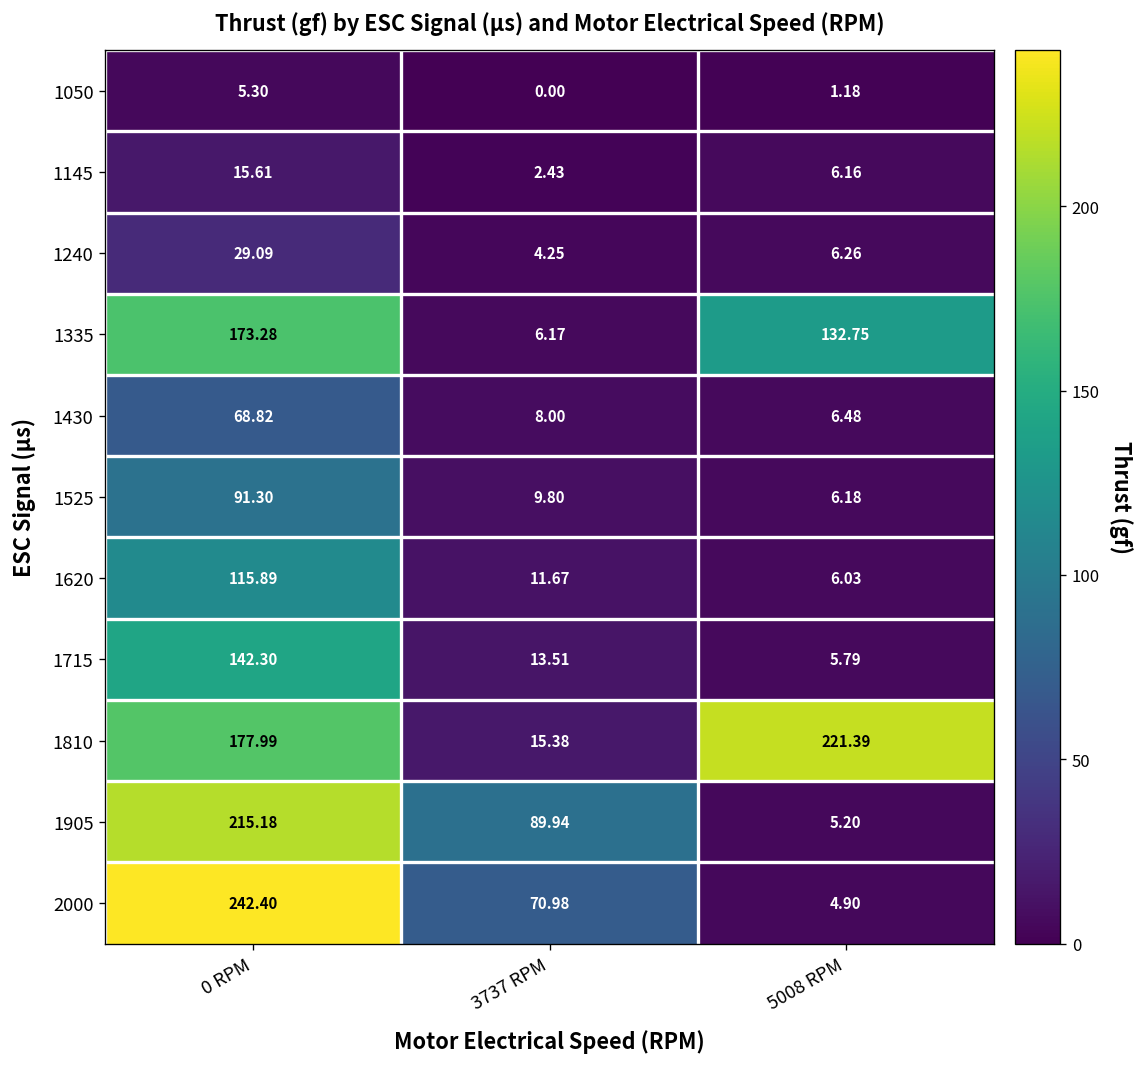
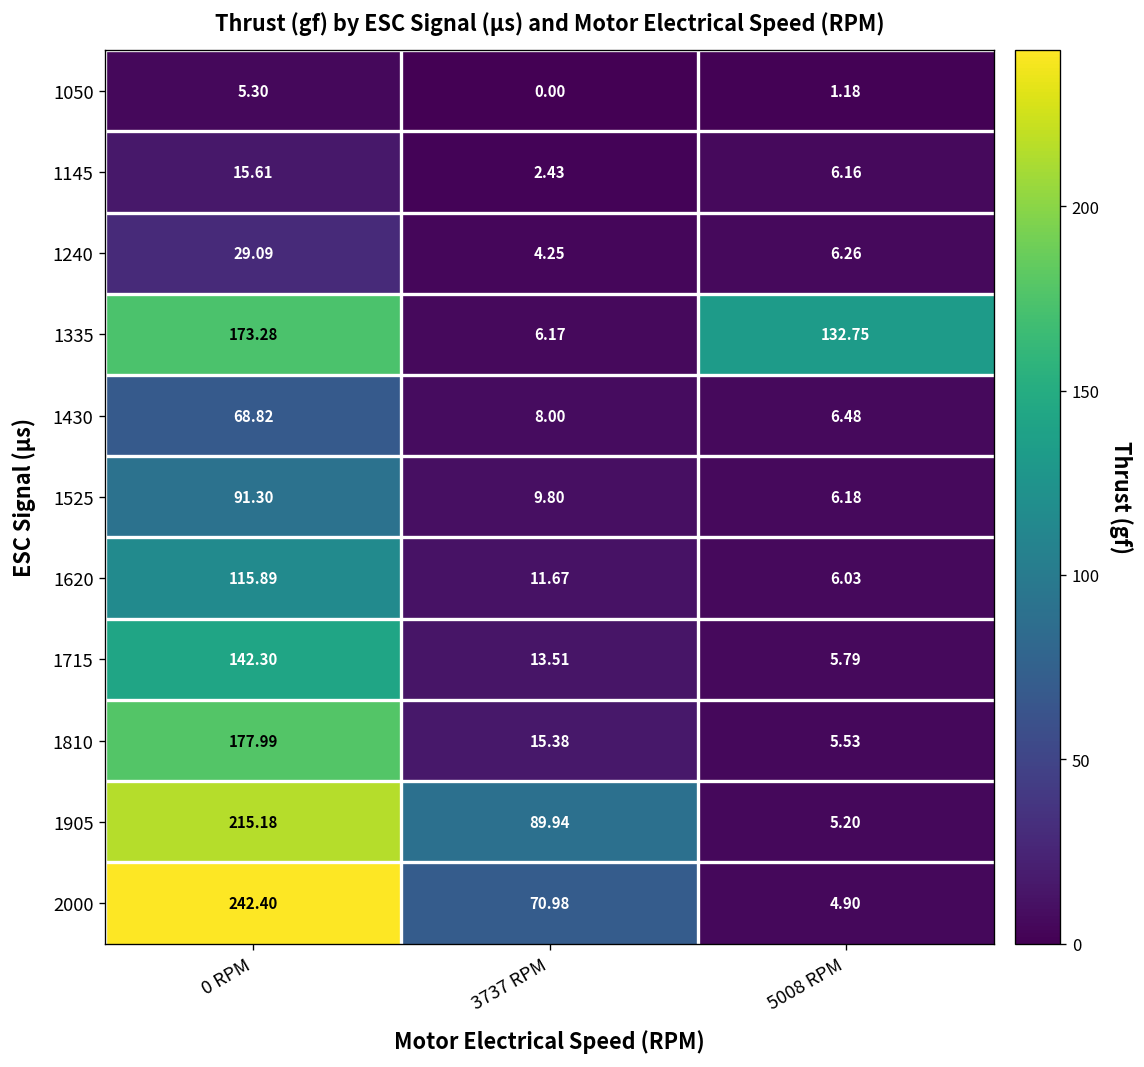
  {
    "1050": {
      "0 RPM": 5.30,
      "3737 RPM": 0.00,
      "5008 RPM": 1.18
    },
    "1145": {
      "0 RPM": 15.61,
      "3737 RPM": 2.43,
      "5008 RPM": 6.16
    },
    "1240": {
      "0 RPM": 29.09,
      "3737 RPM": 4.25,
      "5008 RPM": 6.26
    },
    "1335": {
      "0 RPM": 173.28,
      "3737 RPM": 6.17,
      "5008 RPM": 132.75
    },
    "1430": {
      "0 RPM": 68.82,
      "3737 RPM": 8.00,
      "5008 RPM": 6.48
    },
    "1525": {
      "0 RPM": 91.30,
      "3737 RPM": 9.80,
      "5008 RPM": 6.18
    },
    "1620": {
      "0 RPM": 115.89,
      "3737 RPM": 11.67,
      "5008 RPM": 6.03
    },
    "1715": {
      "0 RPM": 142.30,
      "3737 RPM": 13.51,
      "5008 RPM": 5.79
    },
    "1810": {
      "0 RPM": 177.99,
      "3737 RPM": 15.38,
-     "5008 RPM": 221.39
+     "5008 RPM": 5.53
    },
    "1905": {
      "0 RPM": 215.18,
      "3737 RPM": 89.94,
      "5008 RPM": 5.20
    },
    "2000": {
      "0 RPM": 242.40,
      "3737 RPM": 70.98,
      "5008 RPM": 4.90
    }
  }
